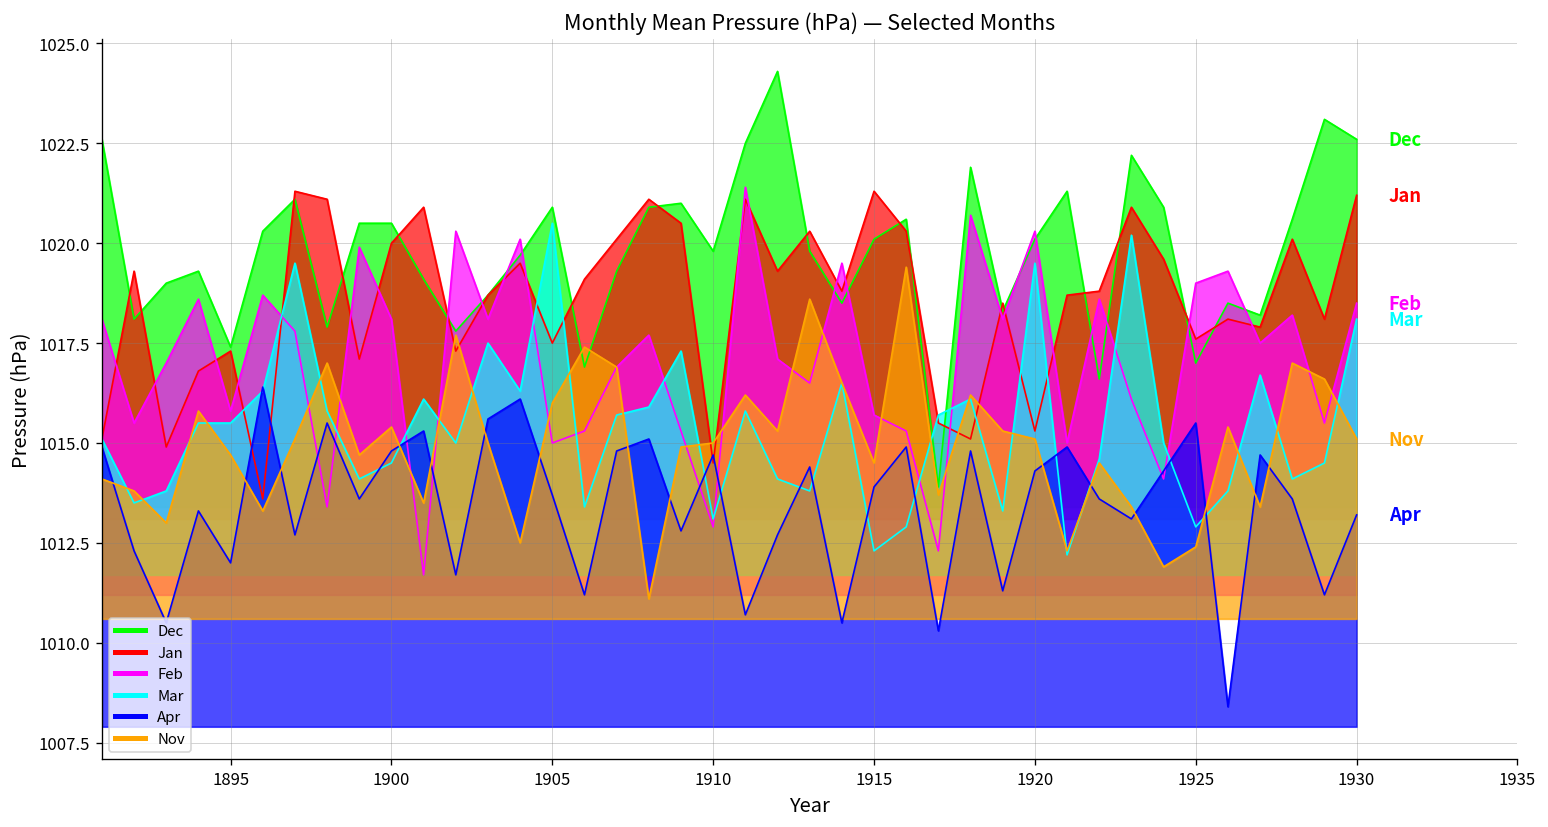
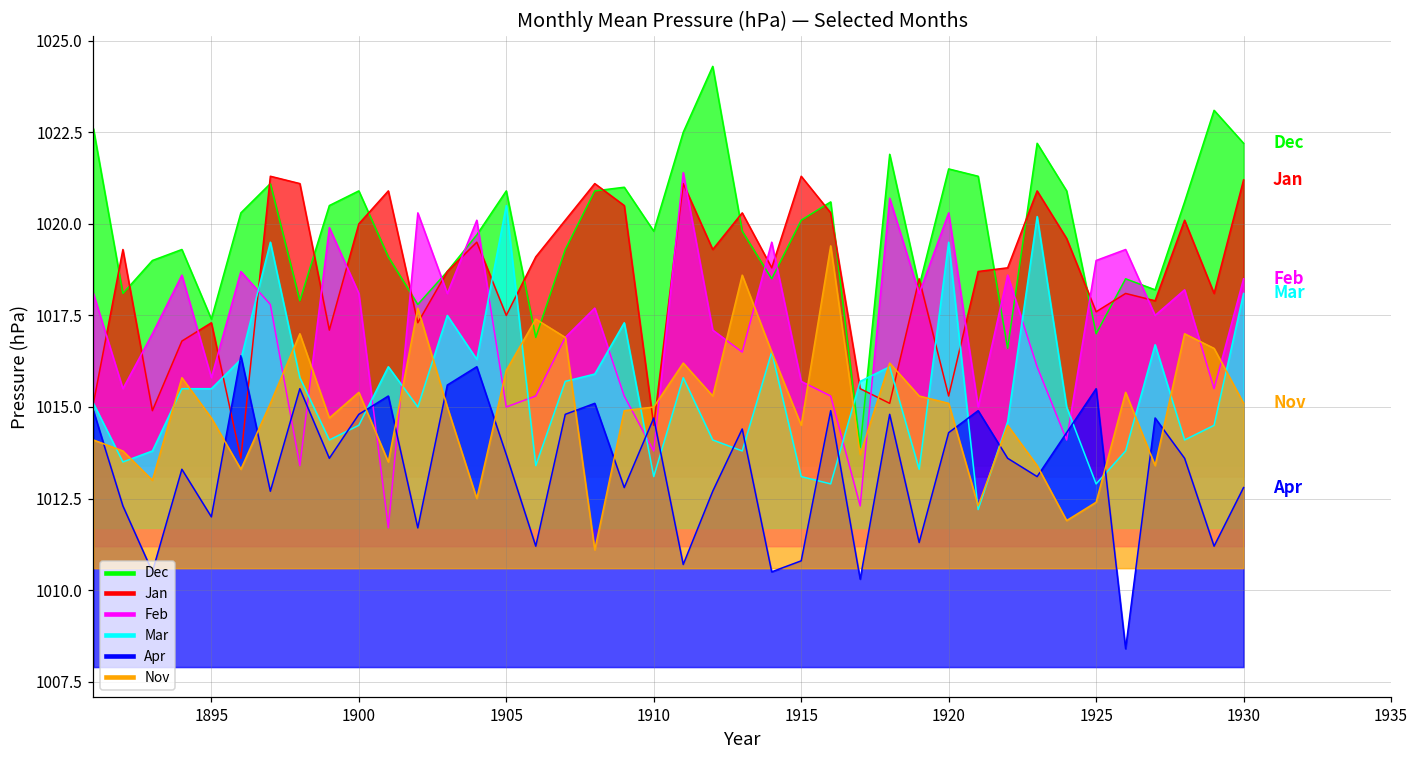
  {
    "Dec": {
      "1895": 1017.4,
-     "1900": 1020.5,
+     "1900": 1020.9,
      "1905": 1020.9,
      "1910": 1019.8,
      "1915": 1020.1,
-     "1920": 1020.1,
+     "1920": 1021.5,
      "1925": 1017.0,
-     "1930": 1022.6
+     "1930": 1022.2
    },
    "Jan": {
      "1895": 1017.3,
      "1900": 1020.0,
      "1905": 1017.5,
      "1910": 1014.5,
      "1915": 1021.3,
      "1920": 1015.3,
      "1925": 1017.6,
      "1930": 1021.2
    },
    "Feb": {
      "1895": 1015.8,
      "1900": 1018.1,
      "1905": 1015.0,
-     "1910": 1012.9,
+     "1910": 1013.8,
      "1915": 1015.7,
      "1920": 1020.3,
      "1925": 1019.0,
      "1930": 1018.5
    },
    "Mar": {
      "1895": 1015.5,
      "1900": 1014.5,
      "1905": 1020.5,
      "1910": 1013.1,
-     "1915": 1012.3,
+     "1915": 1013.1,
      "1920": 1019.5,
      "1925": 1012.9,
      "1930": 1018.1
    },
    "Apr": {
      "1895": 1012.0,
      "1900": 1014.8,
      "1905": 1013.7,
      "1910": 1014.7,
-     "1915": 1013.9,
+     "1915": 1010.8,
      "1920": 1014.3,
      "1925": 1015.5,
-     "1930": 1013.2
+     "1930": 1012.8
    },
    "Nov": {
      "1895": 1014.7,
      "1900": 1015.4,
      "1905": 1016.0,
      "1910": 1015.0,
      "1915": 1014.5,
      "1920": 1015.1,
      "1925": 1012.4,
      "1930": 1015.1
    }
  }
